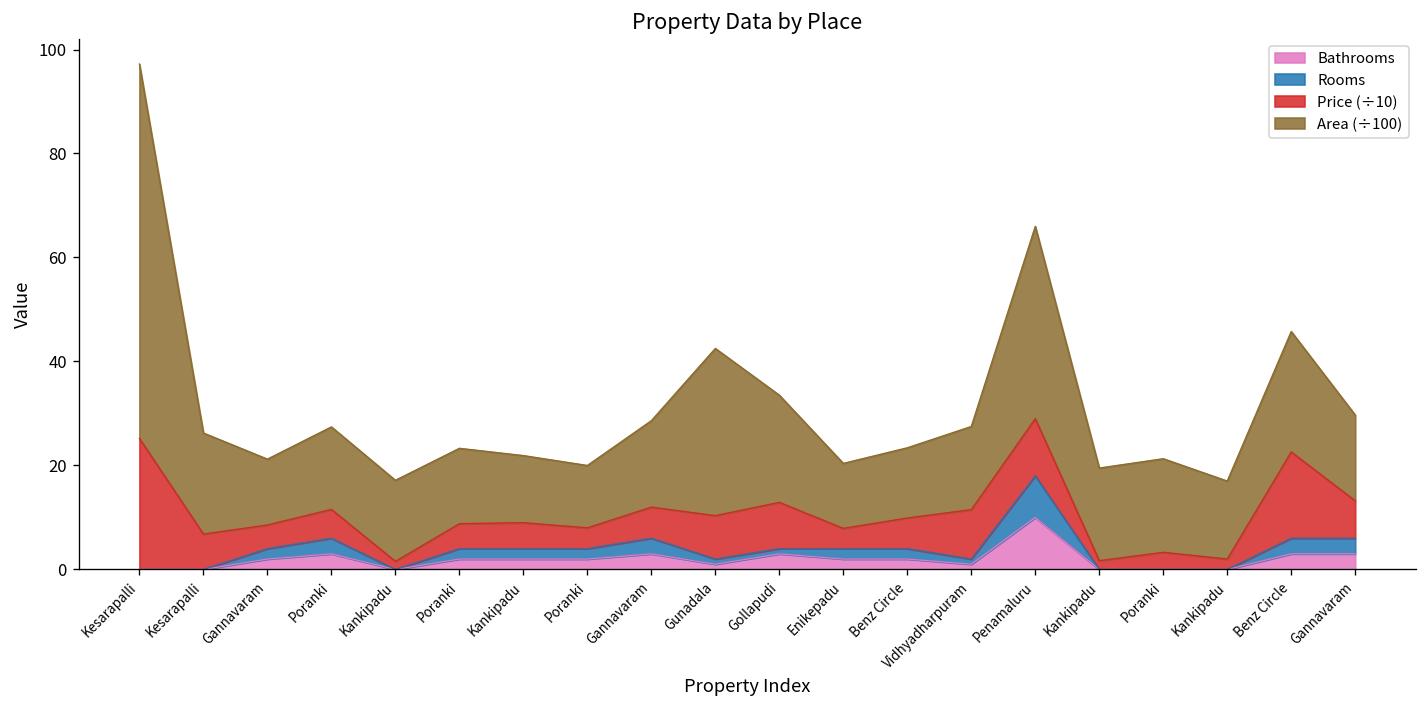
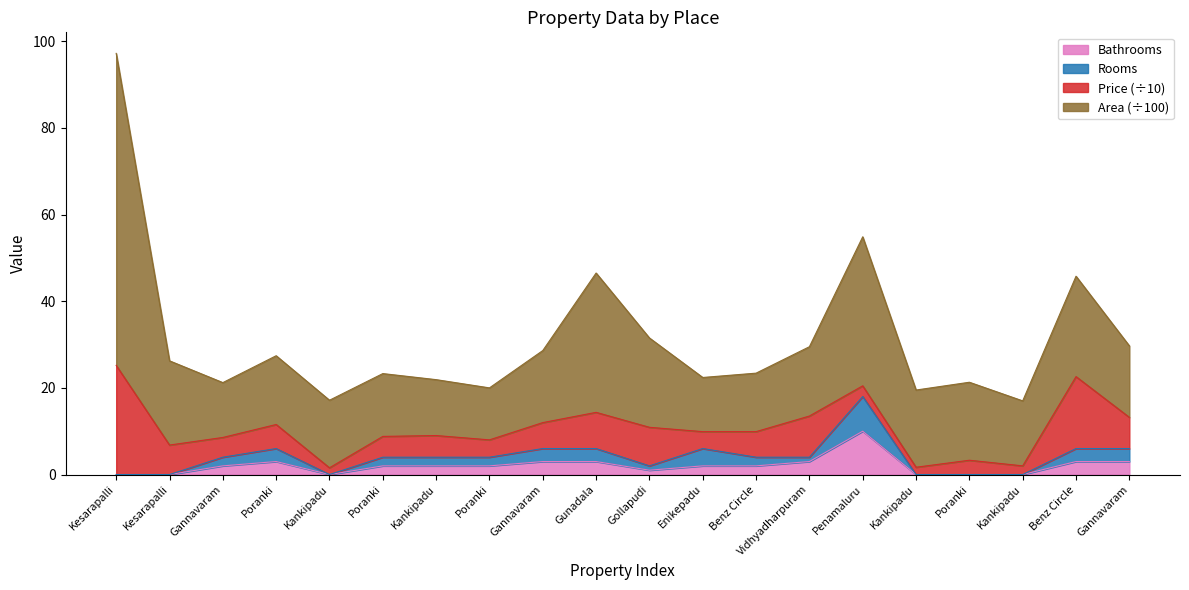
  {
    "Bathrooms": {
-     "Gunadala": 1,
-     "Gollapudi": 3,
+     "Gunadala": 3,
+     "Gollapudi": 1,
      "Enikepadu": 2,
-     "Vidhyadharpuram": 1,
+     "Vidhyadharpuram": 3,
      "Penamaluru": 10
    },
    "Rooms": {
-     "Gunadala": 1,
+     "Gunadala": 3,
      "Gollapudi": 1,
-     "Enikepadu": 2,
+     "Enikepadu": 4,
      "Vidhyadharpuram": 1,
      "Penamaluru": 8
    },
    "Price (÷10)": {
      "Gunadala": 8,
      "Gollapudi": 9,
      "Enikepadu": 4,
      "Vidhyadharpuram": 10,
-     "Penamaluru": 11
+     "Penamaluru": 2
    },
    "Area (÷100)": {
      "Gunadala": 32,
      "Gollapudi": 21,
      "Enikepadu": 12,
      "Vidhyadharpuram": 16,
-     "Penamaluru": 37
+     "Penamaluru": 34
    }
  }
